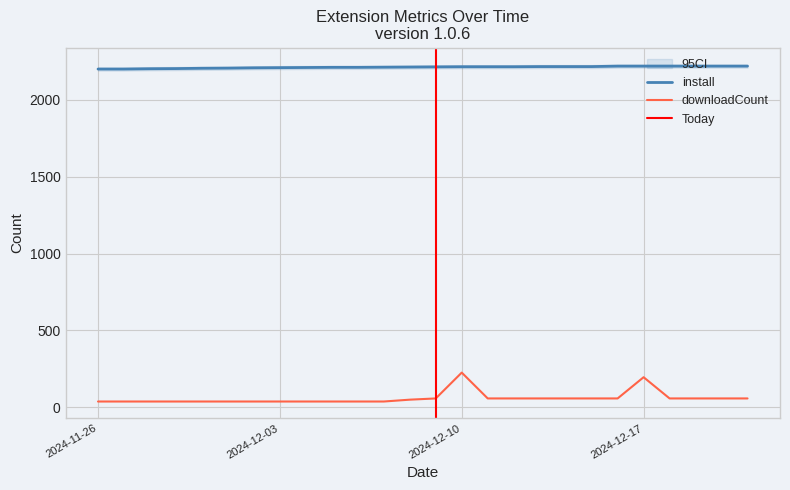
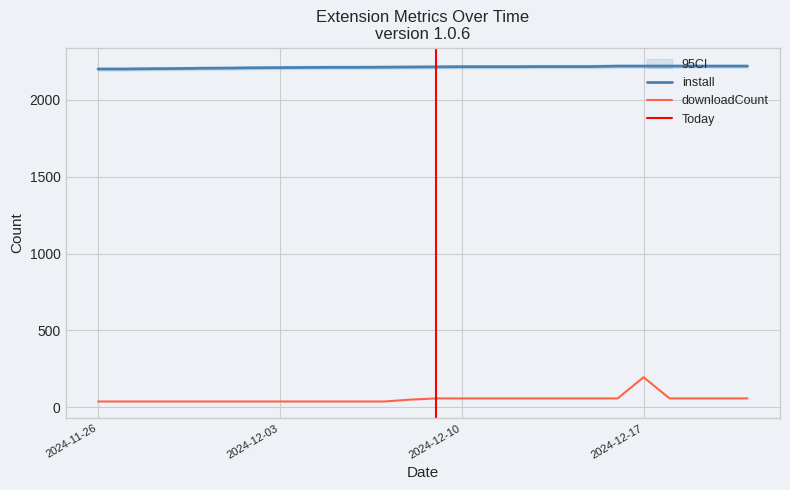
  {
    "downloadCount": {
      "2024-11-26": 40,
      "2024-12-03": 40,
-     "2024-12-10": 230,
+     "2024-12-10": 60,
      "2024-12-17": 200
    }
  }
